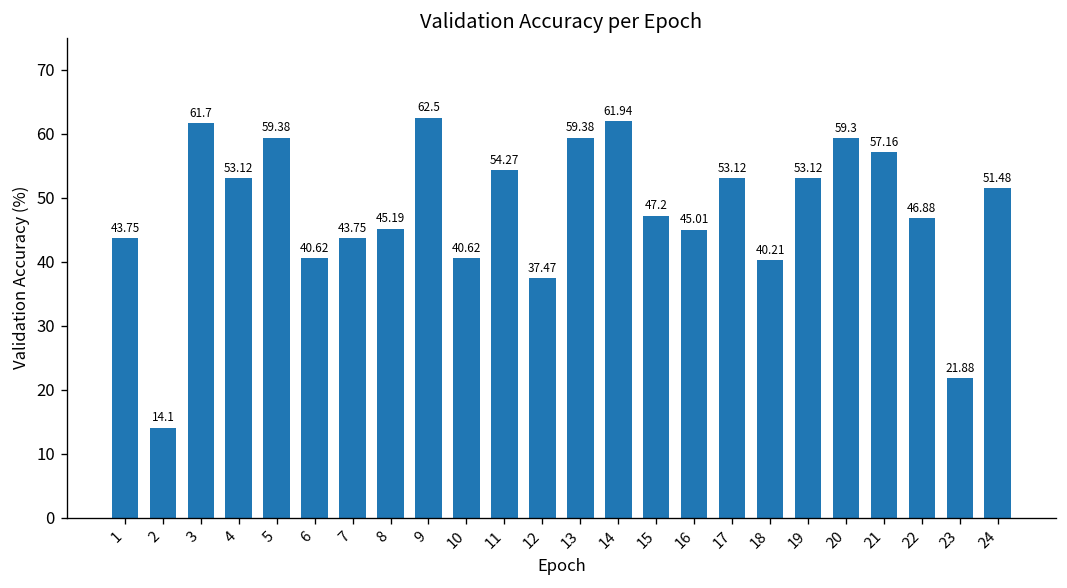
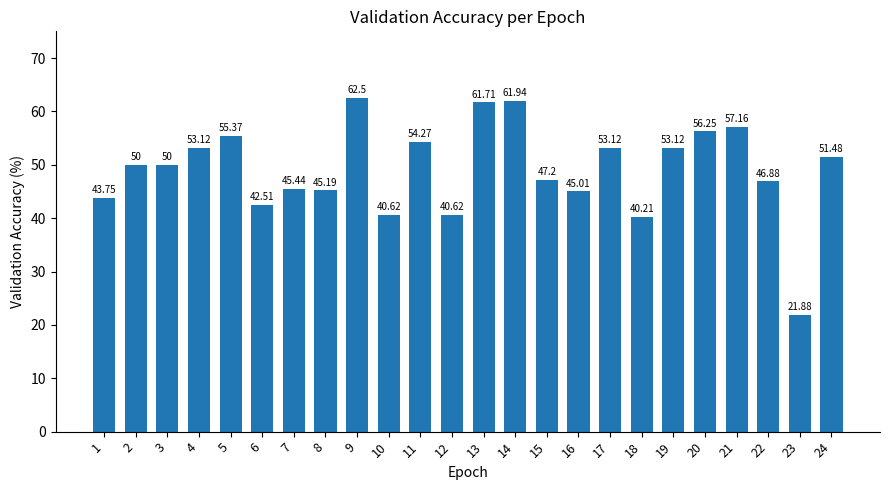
  {
    "1": 43.75,
-   "2": 14.1,
-   "3": 61.7,
+   "2": 50,
+   "3": 50,
    "4": 53.12,
-   "5": 59.38,
-   "6": 40.62,
-   "7": 43.75,
+   "5": 55.37,
+   "6": 42.51,
+   "7": 45.44,
    "8": 45.19,
    "9": 62.5,
    "10": 40.62,
    "11": 54.27,
-   "12": 37.47,
-   "13": 59.38,
+   "12": 40.62,
+   "13": 61.71,
    "14": 61.94,
    "15": 47.2,
    "16": 45.01,
    "17": 53.12,
    "18": 40.21,
    "19": 53.12,
-   "20": 59.3,
+   "20": 56.25,
    "21": 57.16,
    "22": 46.88,
    "23": 21.88,
    "24": 51.48
  }
